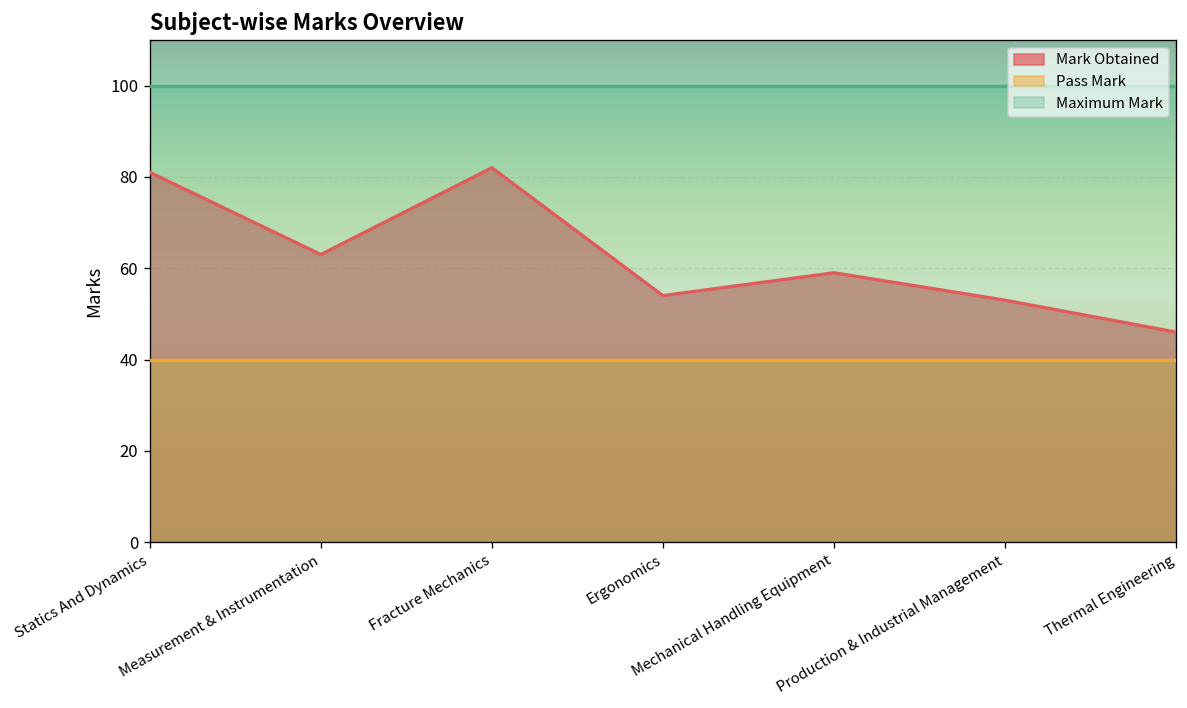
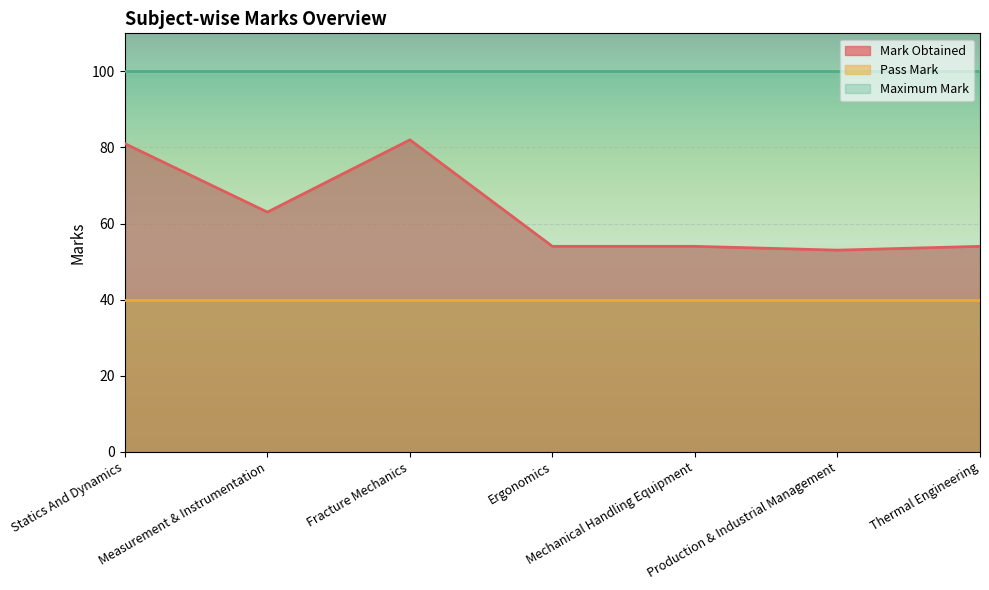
  {
    "Mark Obtained": {
      "Statics And Dynamics": 81,
      "Measurement & Instrumentation": 63,
      "Fracture Mechanics": 82,
      "Ergonomics": 54,
-     "Mechanical Handling Equipment": 59,
+     "Mechanical Handling Equipment": 54,
      "Production & Industrial Management": 53,
-     "Thermal Engineering": 46
+     "Thermal Engineering": 54
    },
    "Pass Mark": {
      "Statics And Dynamics": 40,
      "Measurement & Instrumentation": 40,
      "Fracture Mechanics": 40,
      "Ergonomics": 40,
      "Mechanical Handling Equipment": 40,
      "Production & Industrial Management": 40,
      "Thermal Engineering": 40
    },
    "Maximum Mark": {
      "Statics And Dynamics": 100,
      "Measurement & Instrumentation": 100,
      "Fracture Mechanics": 100,
      "Ergonomics": 100,
      "Mechanical Handling Equipment": 100,
      "Production & Industrial Management": 100,
      "Thermal Engineering": 100
    }
  }
